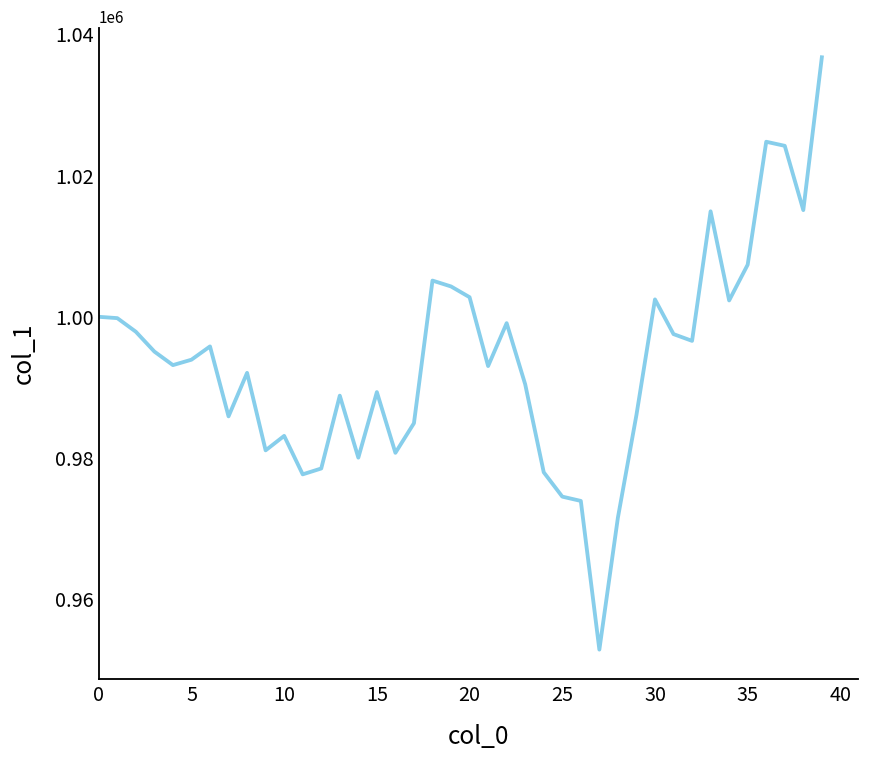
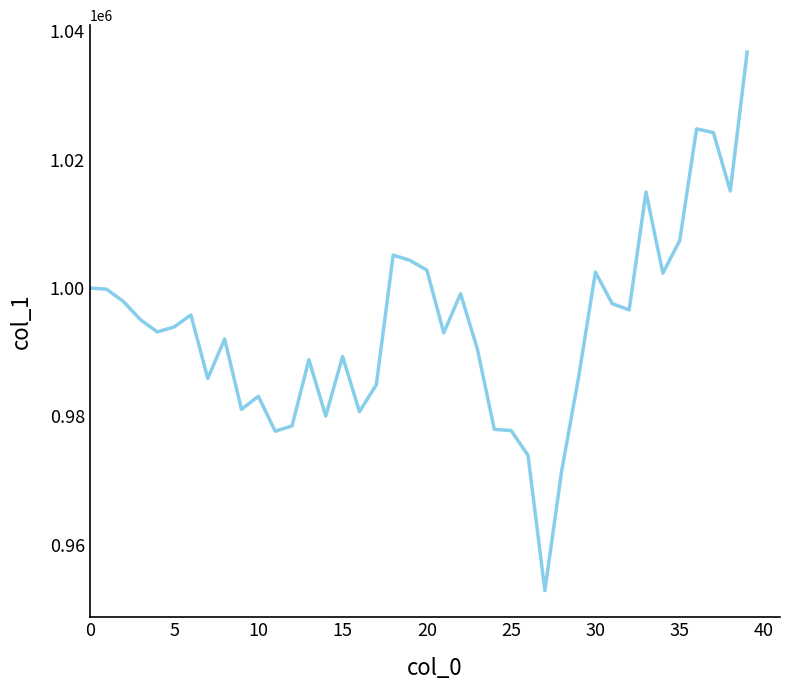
  {
    "0": 1000000,
    "5": 994000,
    "10": 983000,
    "15": 989000,
    "20": 1003000,
-   "25": 975000,
+   "25": 978000,
    "30": 1002000,
    "35": 1007000
  }
